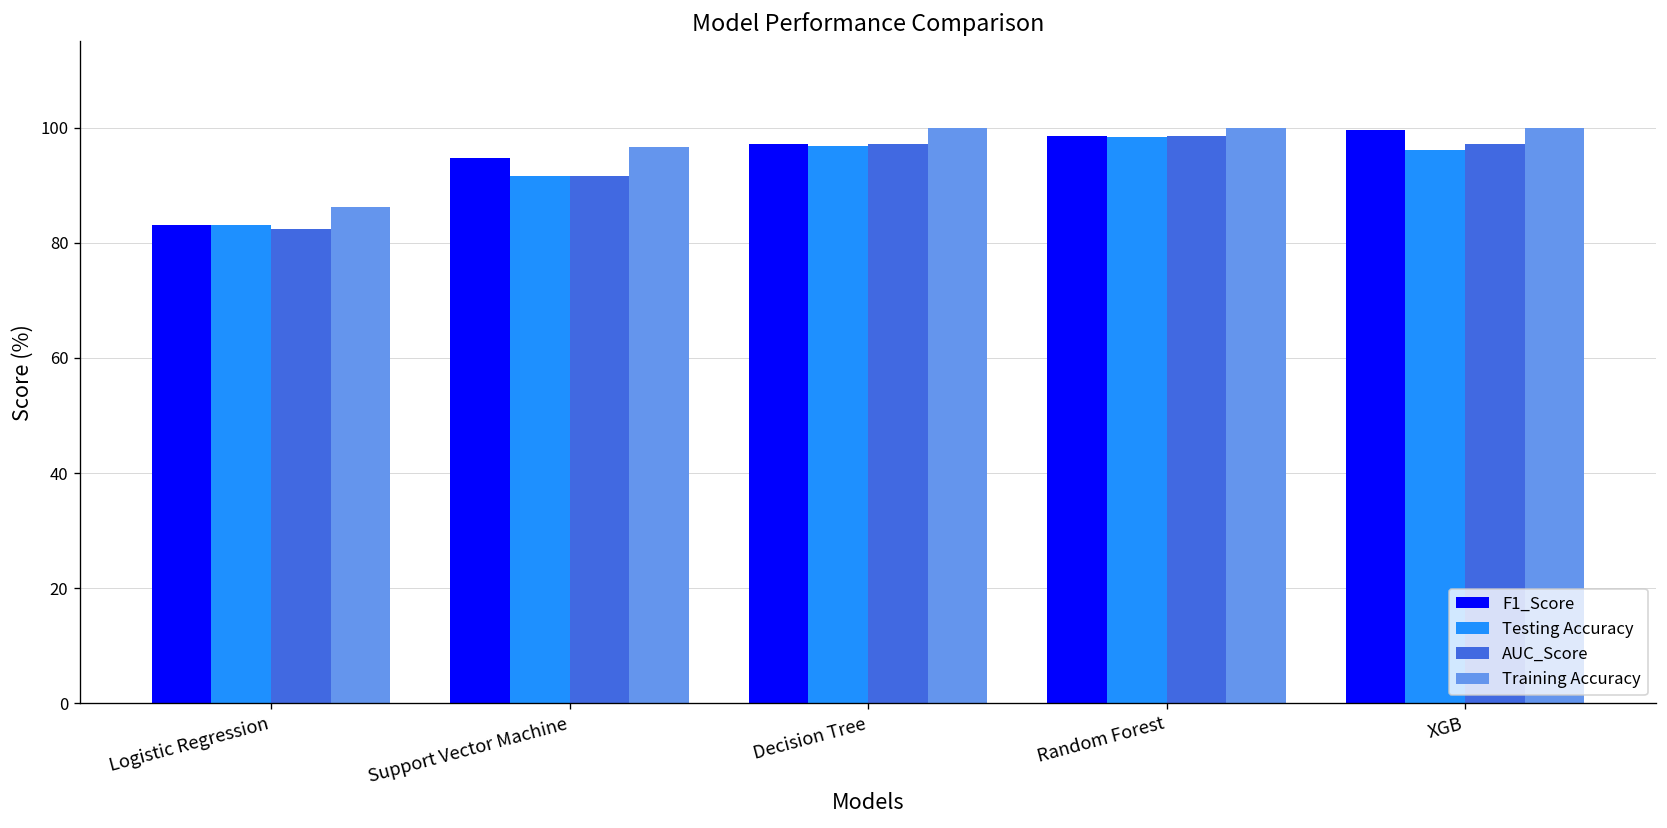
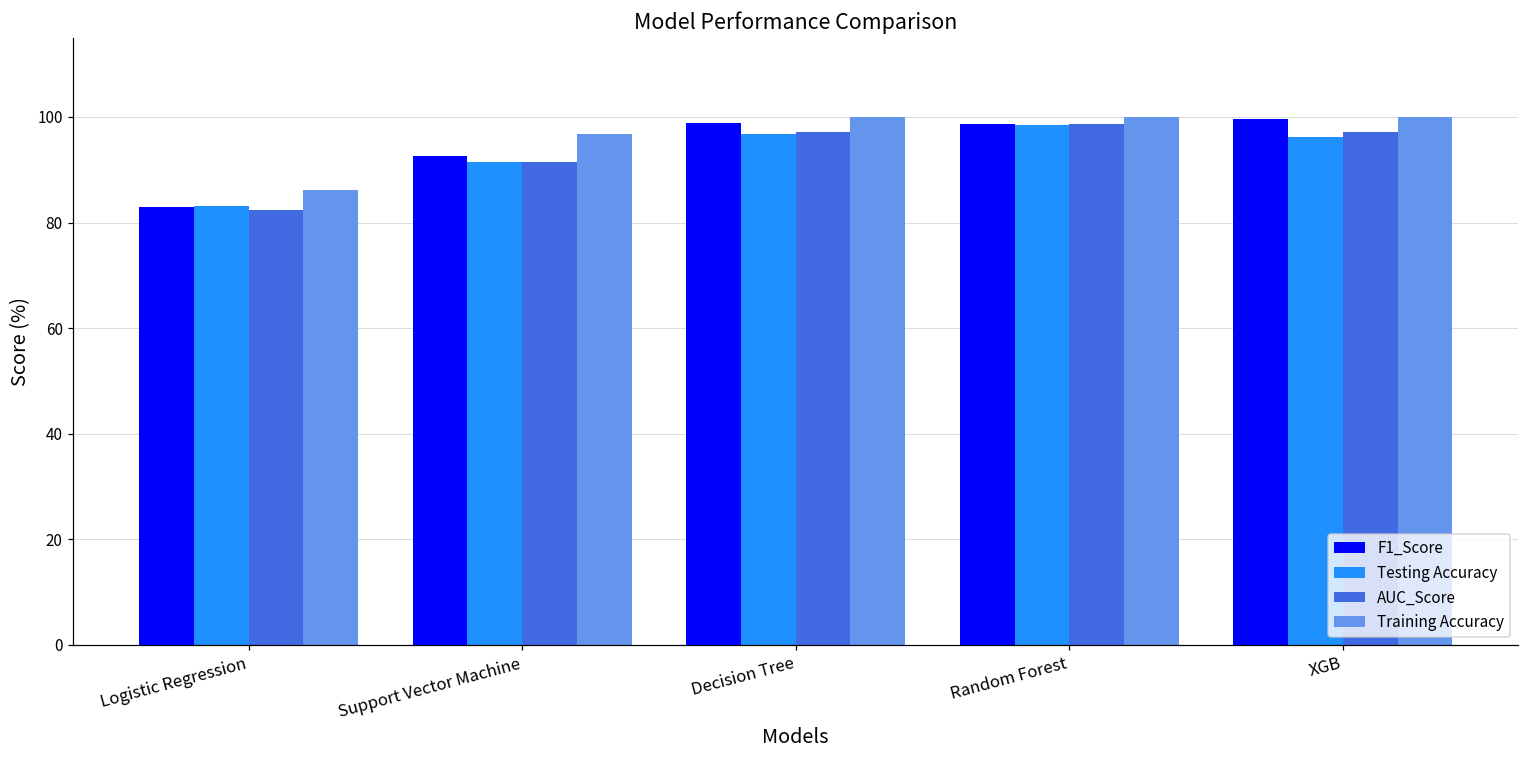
  {
    "F1_Score": {
      "Logistic Regression": 83,
-     "Support Vector Machine": 95,
-     "Decision Tree": 97,
+     "Support Vector Machine": 93,
+     "Decision Tree": 99,
      "Random Forest": 99,
      "XGB": 100
    },
    "Testing Accuracy": {
      "Logistic Regression": 83,
      "Support Vector Machine": 92,
      "Decision Tree": 97,
      "Random Forest": 98,
      "XGB": 96
    }
  }
